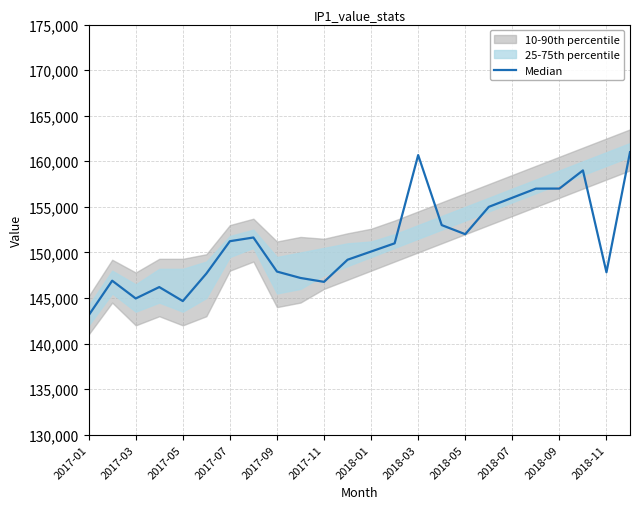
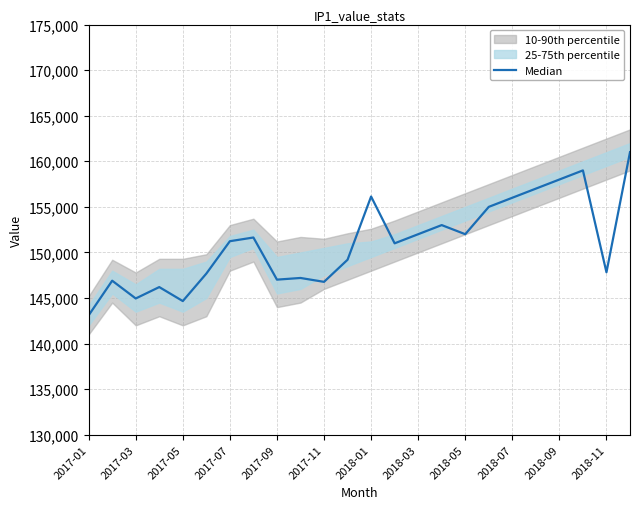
  {
    "Median": {
      "2017-01": "143,000",
      "2017-03": "145,000",
      "2017-05": "145,000",
      "2017-07": "151,000",
-     "2017-09": "148,000",
+     "2017-09": "147,000",
      "2017-11": "147,000",
-     "2018-01": "150,000",
-     "2018-03": "161,000",
+     "2018-01": "156,000",
+     "2018-03": "152,000",
      "2018-05": "152,000",
      "2018-07": "156,000",
-     "2018-09": "157,000",
+     "2018-09": "158,000",
      "2018-11": "148,000"
    }
  }
